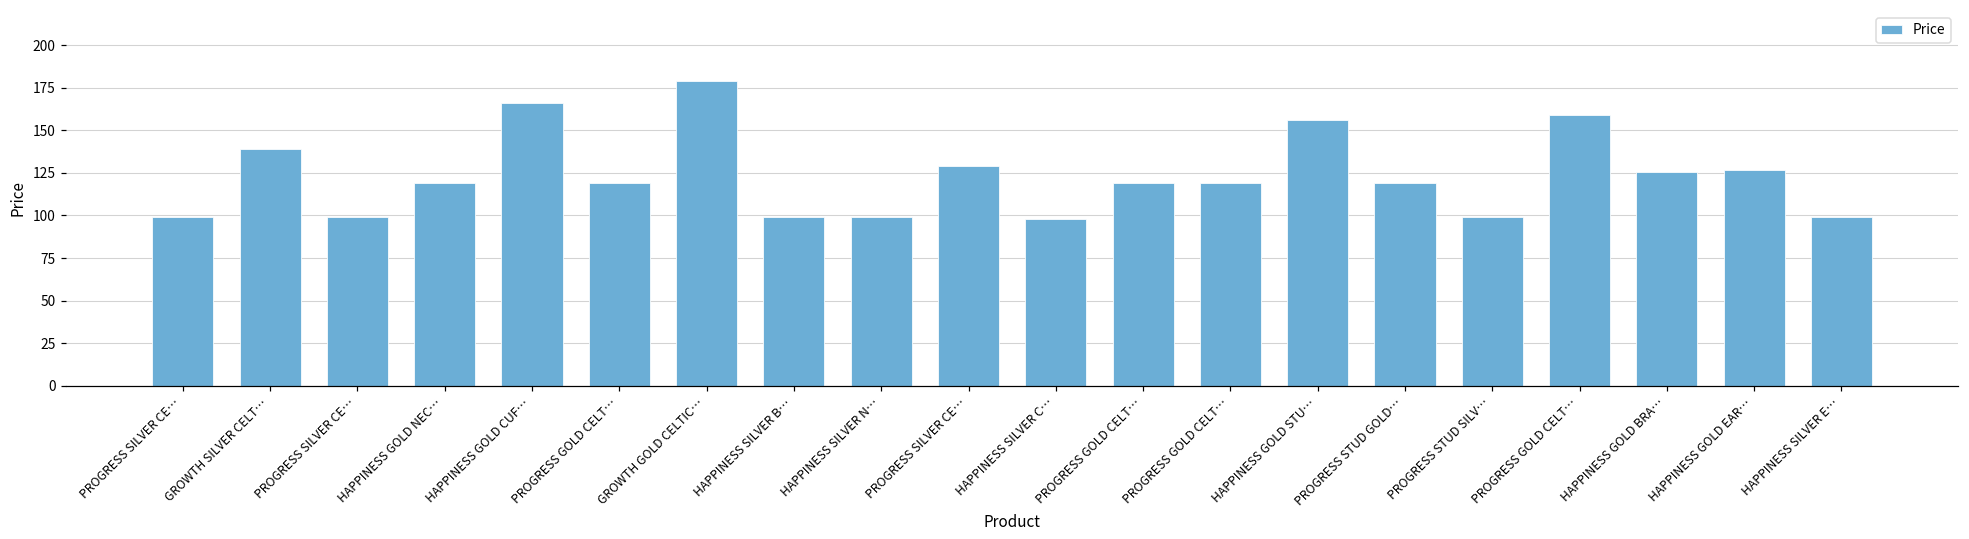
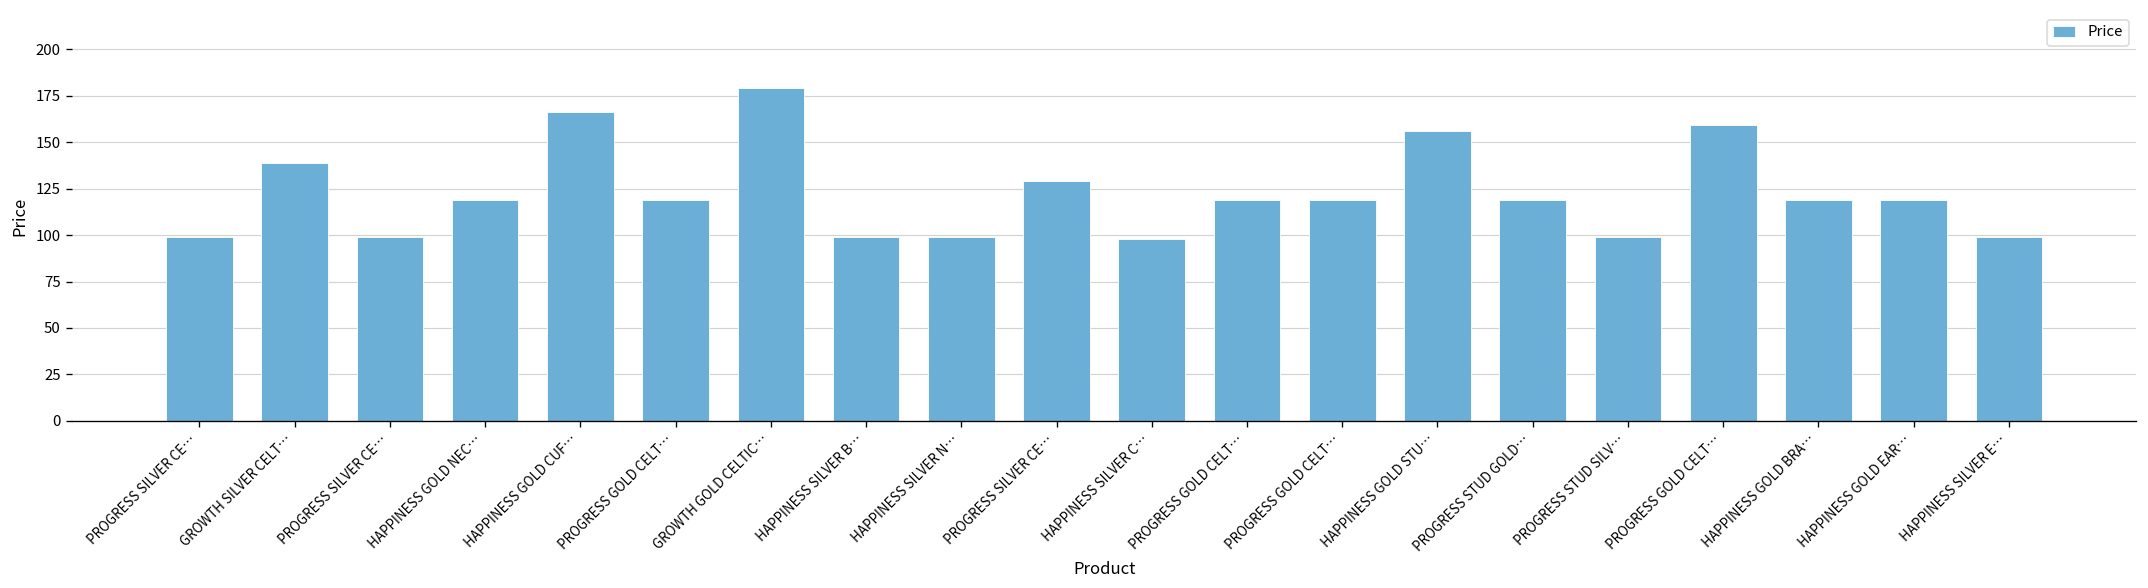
  {
    "GROWTH SILVER CELT…": 139,
    "HAPPINESS GOLD NEC…": 119,
    "HAPPINESS GOLD CUF…": 166,
    "GROWTH GOLD CELTIC…": 179,
    "HAPPINESS SILVER B…": 99,
    "HAPPINESS SILVER N…": 99,
    "HAPPINESS SILVER C…": 98,
    "HAPPINESS GOLD STU…": 156,
    "PROGRESS STUD GOLD…": 119,
    "PROGRESS STUD SILV…": 99,
-   "HAPPINESS GOLD BRA…": 126,
-   "HAPPINESS GOLD EAR…": 127,
+   "HAPPINESS GOLD BRA…": 119,
+   "HAPPINESS GOLD EAR…": 119,
    "HAPPINESS SILVER E…": 99
  }
